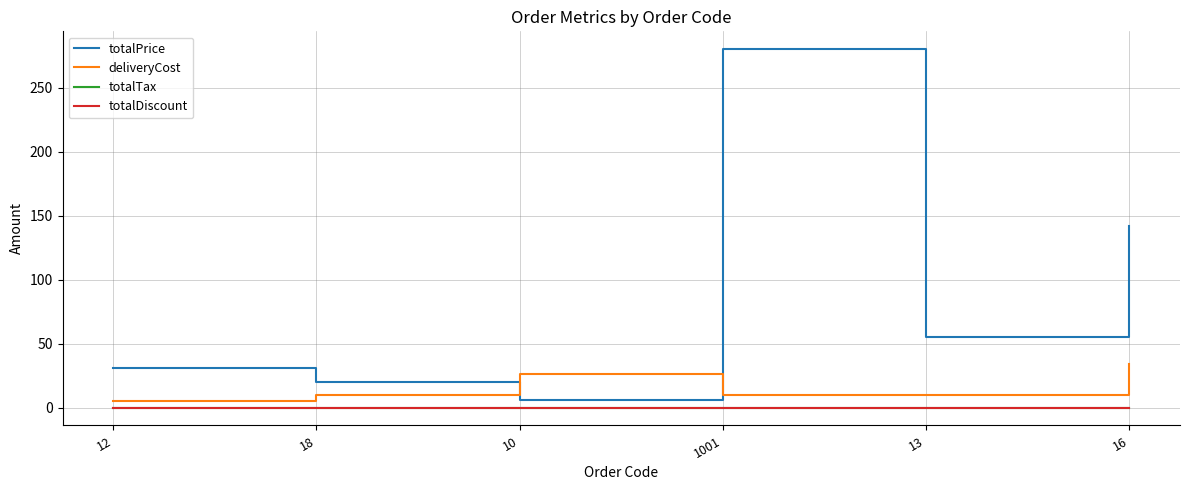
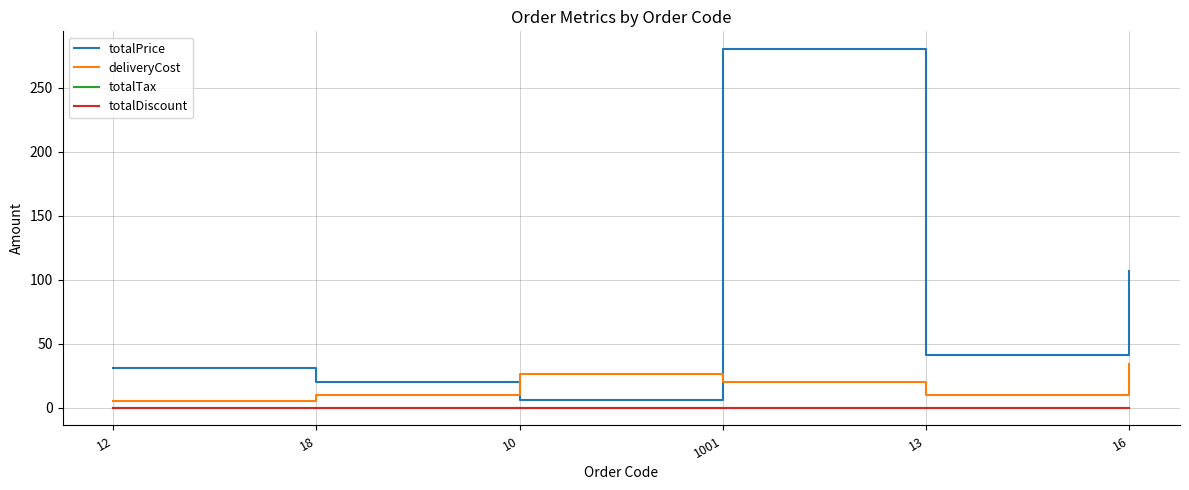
  {
    "totalPrice": {
      "12": 31,
      "18": 20,
      "10": 6,
      "1001": 280,
-     "13": 55,
-     "16": 142
+     "13": 41,
+     "16": 107
    },
    "deliveryCost": {
      "12": 5,
      "18": 10,
      "10": 26,
-     "1001": 10,
+     "1001": 20,
      "13": 10,
      "16": 34
    },
    "totalDiscount": {
      "12": 0,
      "18": 0,
      "10": 0,
      "1001": 0,
      "13": 0,
      "16": 0
    }
  }
